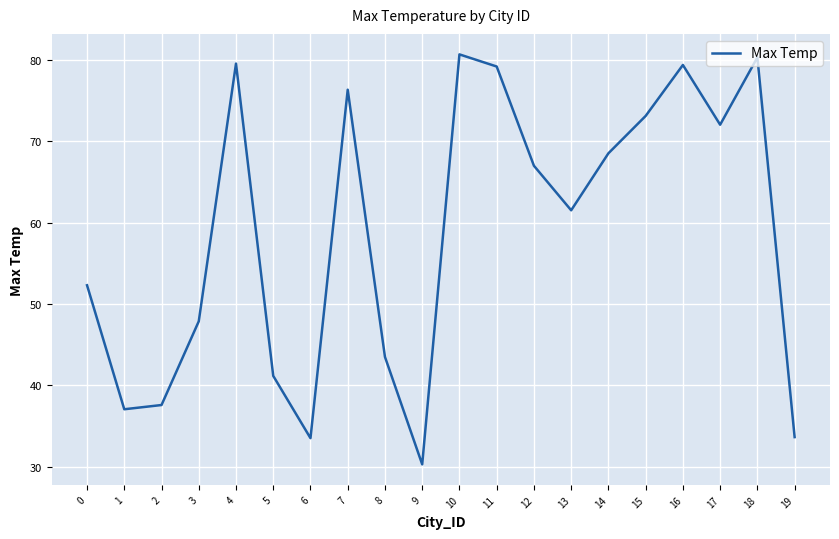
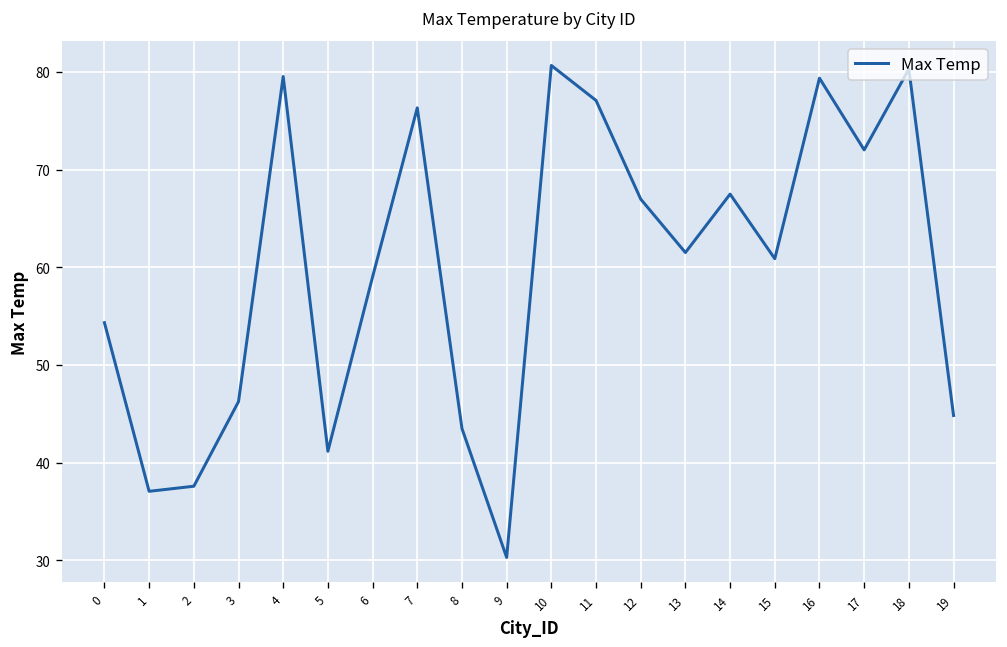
  {
-   "0": 52,
+   "0": 54,
    "1": 37,
    "2": 38,
-   "3": 48,
+   "3": 46,
    "4": 80,
    "5": 41,
-   "6": 34,
+   "6": 59,
    "7": 76,
    "8": 43,
    "9": 30,
    "10": 81,
-   "11": 79,
+   "11": 77,
    "12": 67,
    "13": 62,
-   "14": 69,
-   "15": 73,
+   "14": 67,
+   "15": 61,
    "16": 79,
    "17": 72,
-   "19": 34
+   "19": 45
  }
